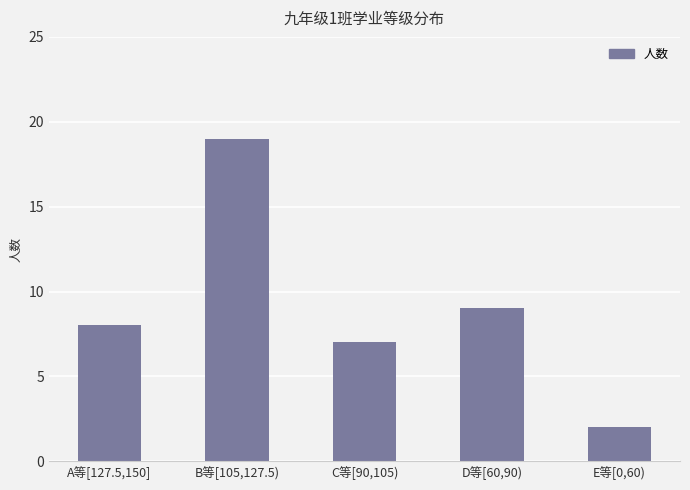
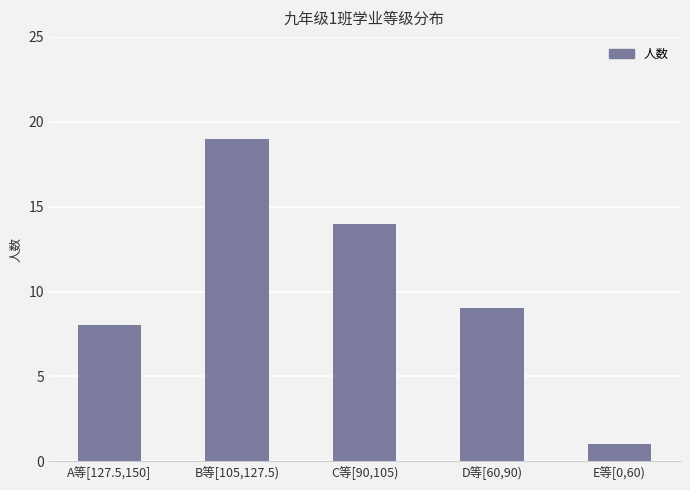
  {
    "A等[127.5,150]": 8,
    "B等[105,127.5)": 19,
-   "C等[90,105)": 7,
+   "C等[90,105)": 14,
    "D等[60,90)": 9,
-   "E等[0,60)": 2
+   "E等[0,60)": 1
  }
